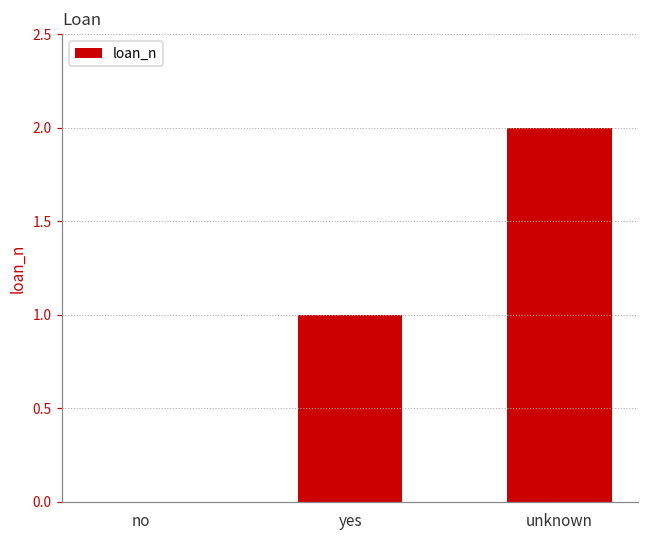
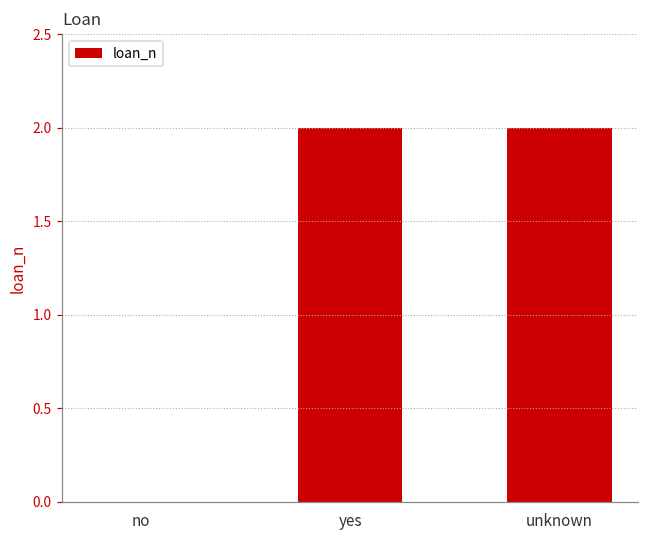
  {
    "no": 0,
-   "yes": 1,
+   "yes": 2,
    "unknown": 2
  }
